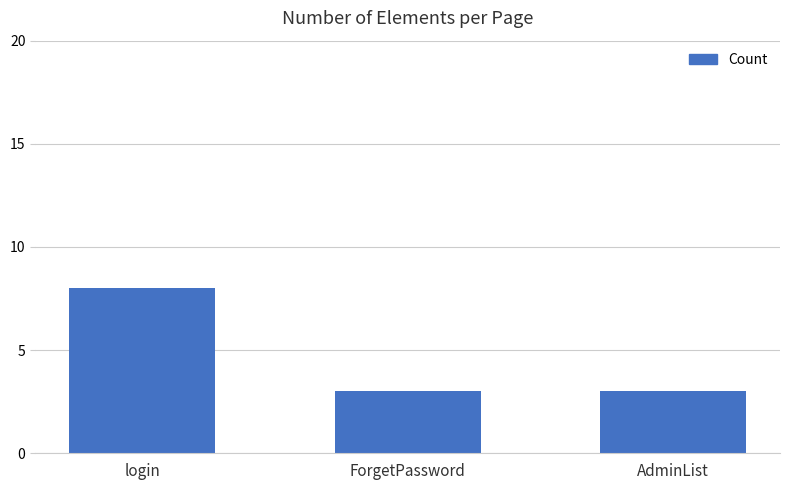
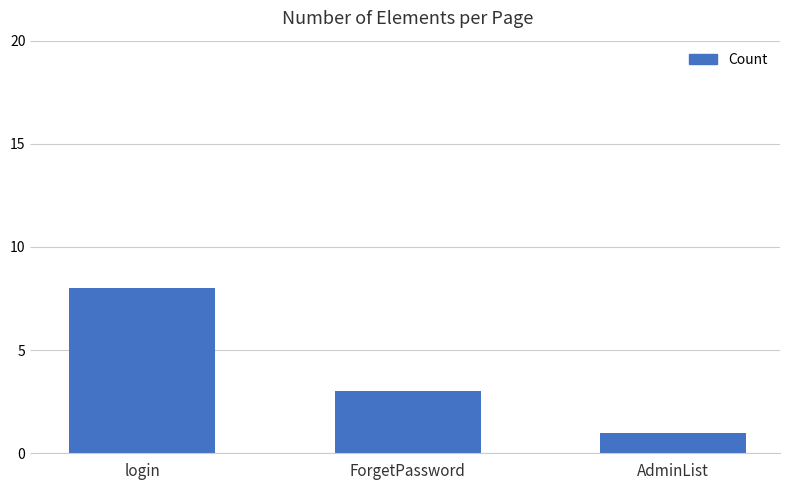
  {
    "login": 8,
    "ForgetPassword": 3,
-   "AdminList": 3
+   "AdminList": 1
  }
